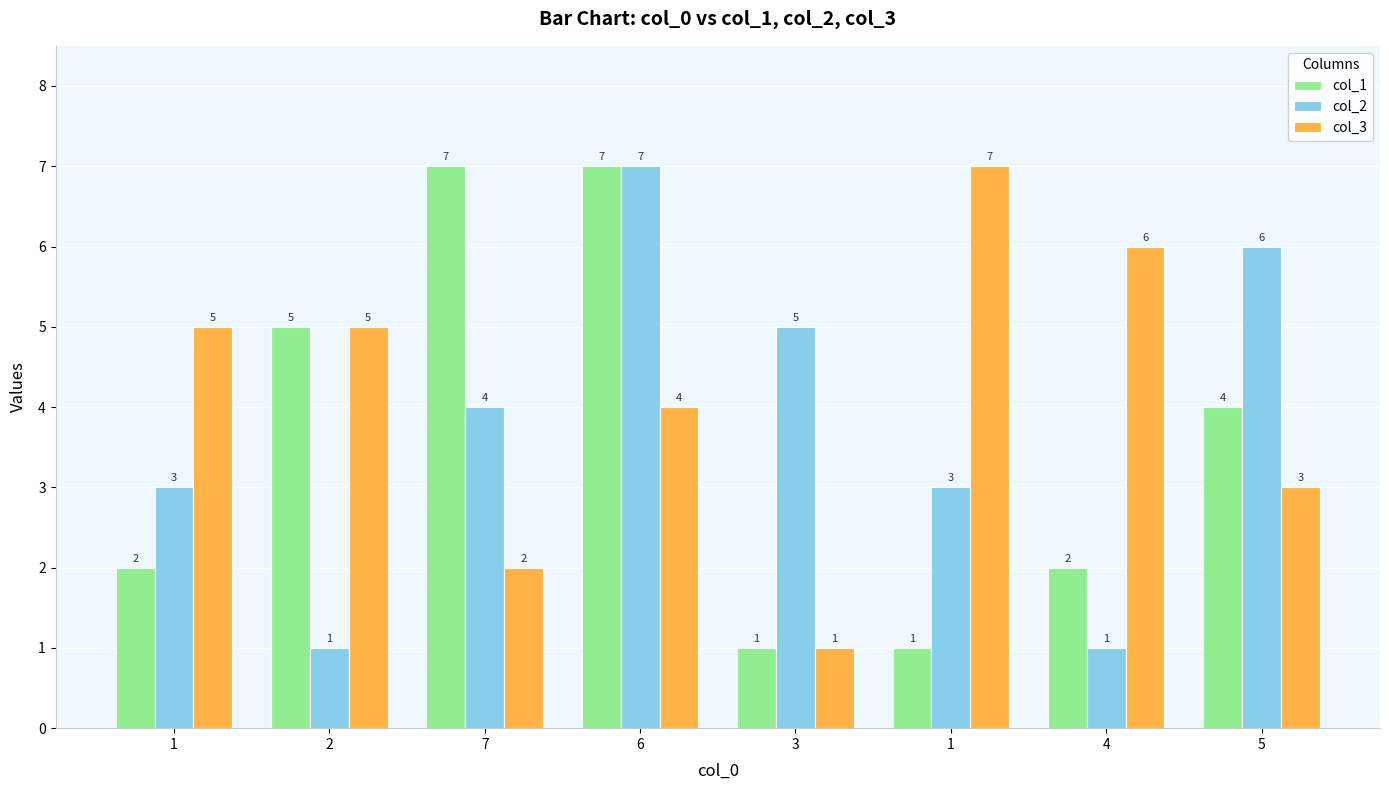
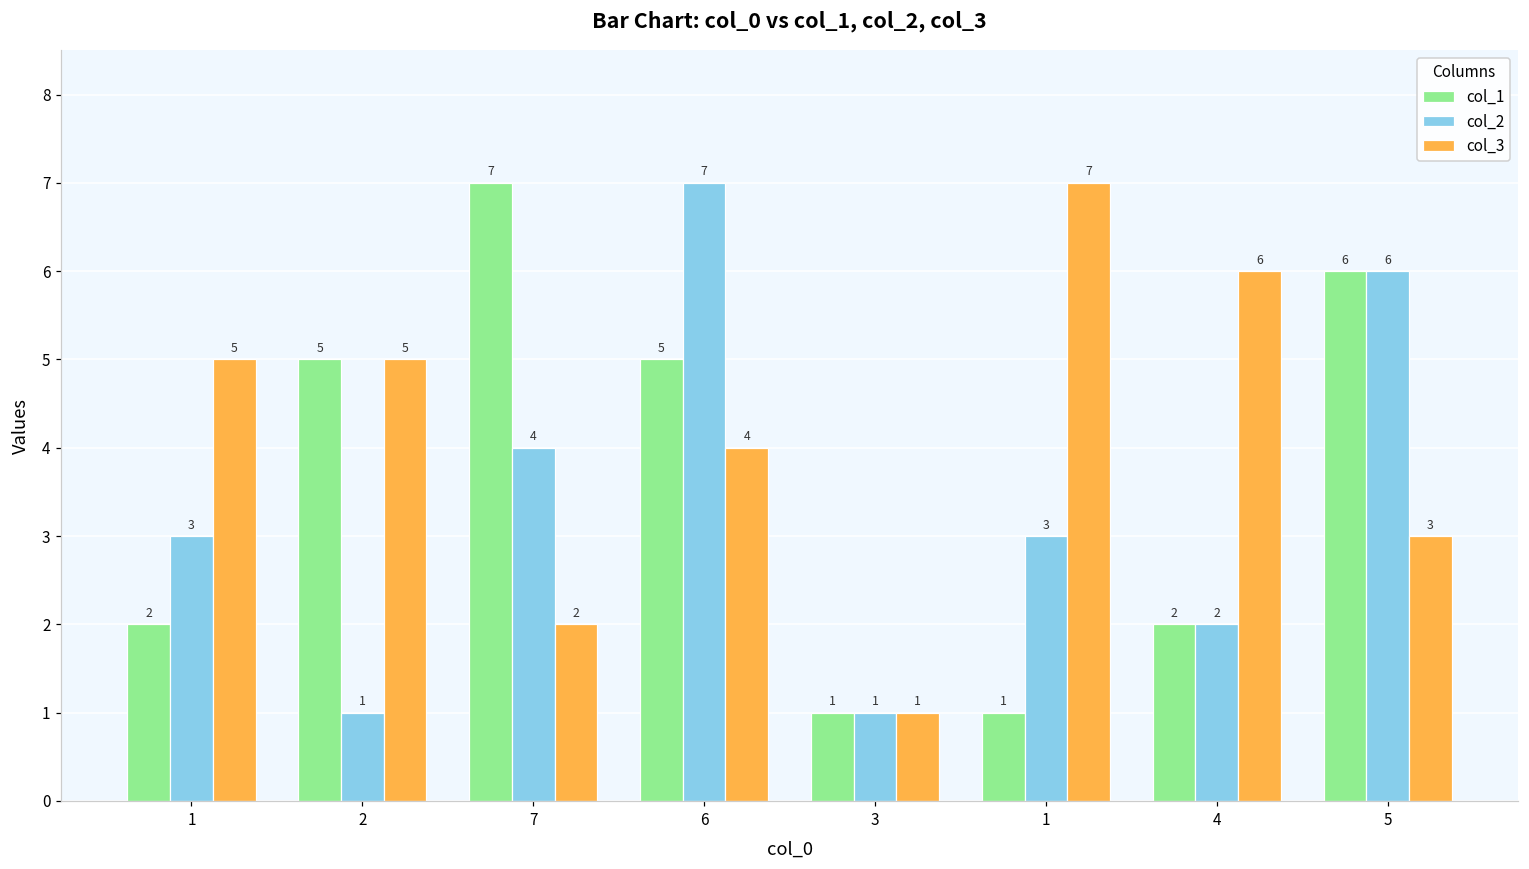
  {
    "col_1": {
      "2": 5,
      "7": 7,
-     "6": 7,
+     "6": 5,
      "3": 1,
      "4": 2,
-     "5": 4
+     "5": 6
    },
    "col_2": {
      "2": 1,
      "7": 4,
      "6": 7,
-     "3": 5,
-     "4": 1,
+     "3": 1,
+     "4": 2,
      "5": 6
    },
    "col_3": {
      "2": 5,
      "7": 2,
      "6": 4,
      "3": 1,
      "4": 6,
      "5": 3
    }
  }
